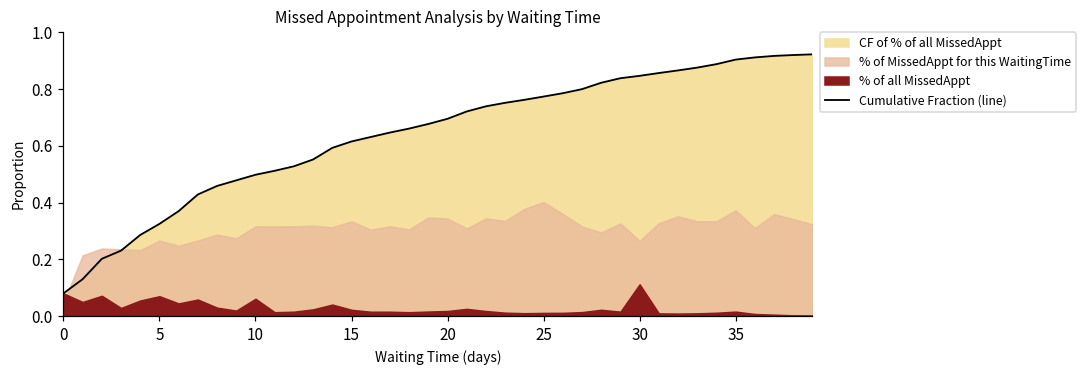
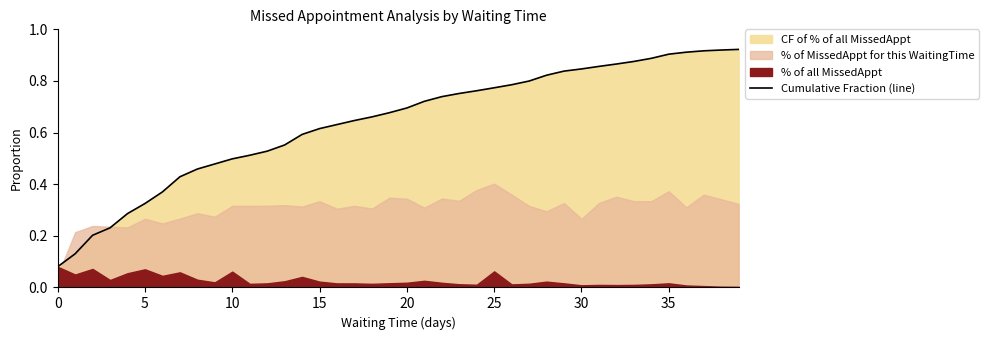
  {
    "% of all MissedAppt": {
      "5": 0.07,
      "10": 0.06,
      "15": 0.02,
      "20": 0.02,
-     "25": 0.01,
-     "30": 0.11,
+     "25": 0.06,
+     "30": 0.01,
      "35": 0.02
    }
  }
